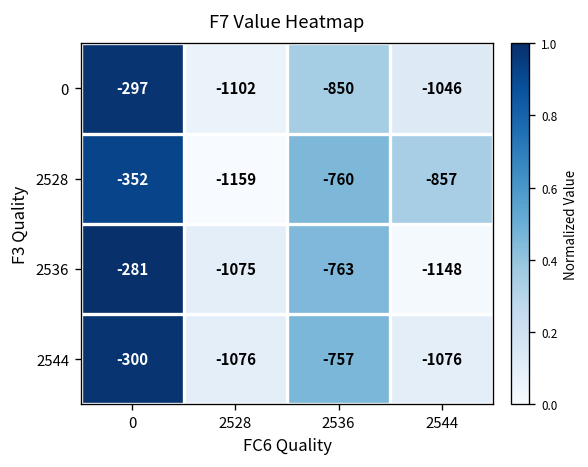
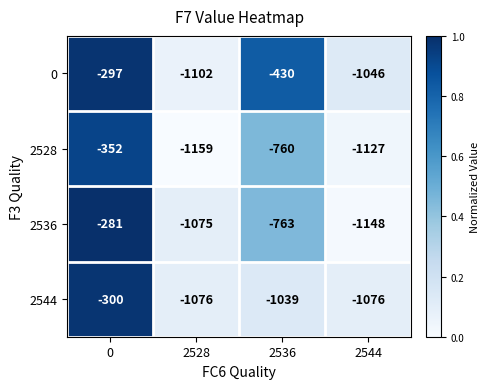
  {
    "0": {
      "0": -297,
      "2528": -1102,
-     "2536": -850,
+     "2536": -430,
      "2544": -1046
    },
    "2528": {
      "0": -352,
      "2528": -1159,
      "2536": -760,
-     "2544": -857
+     "2544": -1127
    },
    "2536": {
      "0": -281,
      "2528": -1075,
      "2536": -763,
      "2544": -1148
    },
    "2544": {
      "0": -300,
      "2528": -1076,
-     "2536": -757,
+     "2536": -1039,
      "2544": -1076
    }
  }
